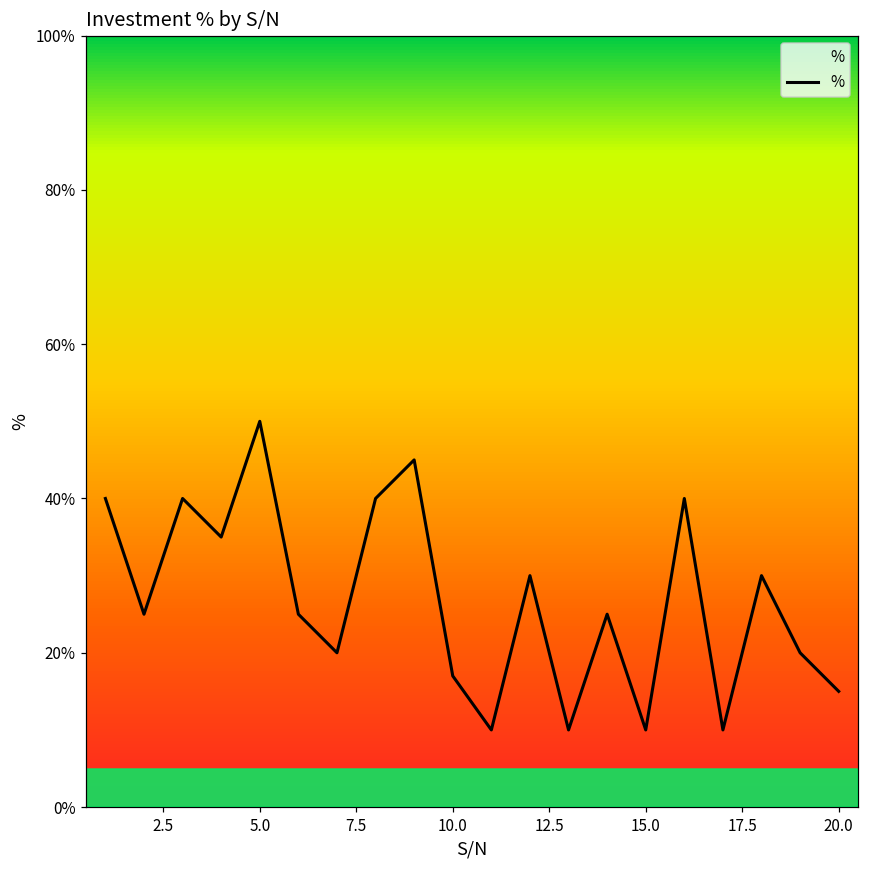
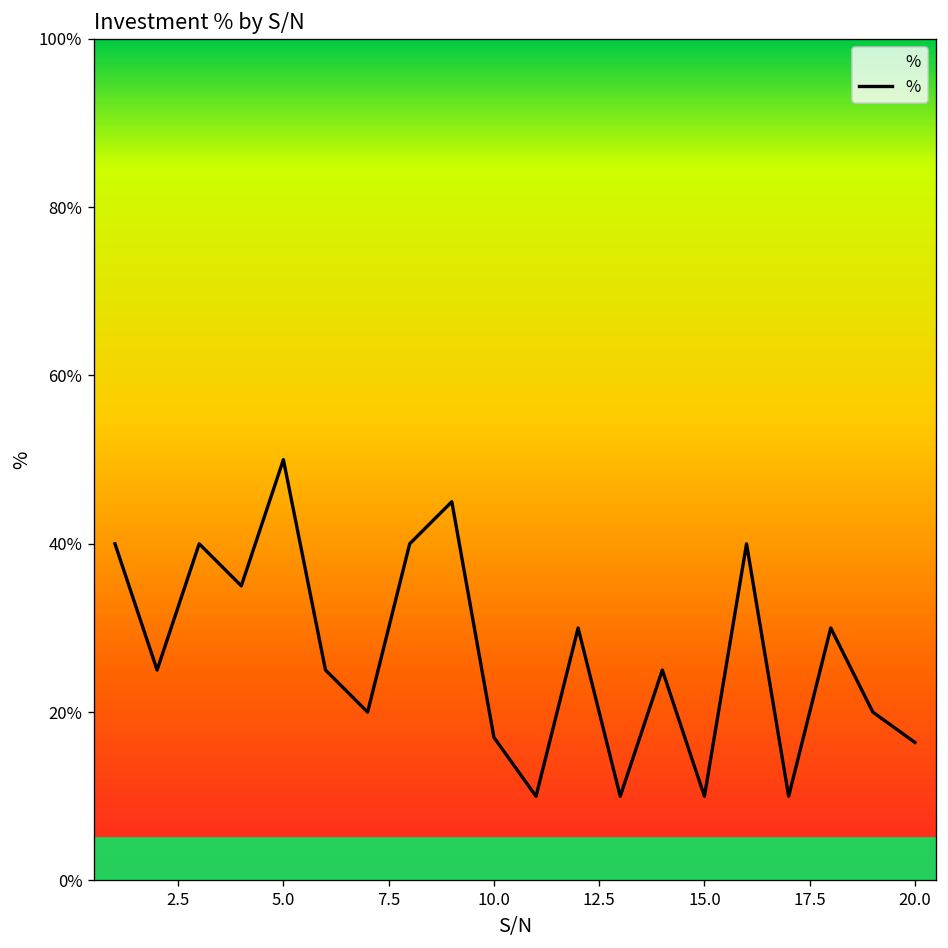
  {
    "5.0": "50%",
    "10.0": "17%",
    "15.0": "10%",
-   "20.0": "15%"
+   "20.0": "16%"
  }
